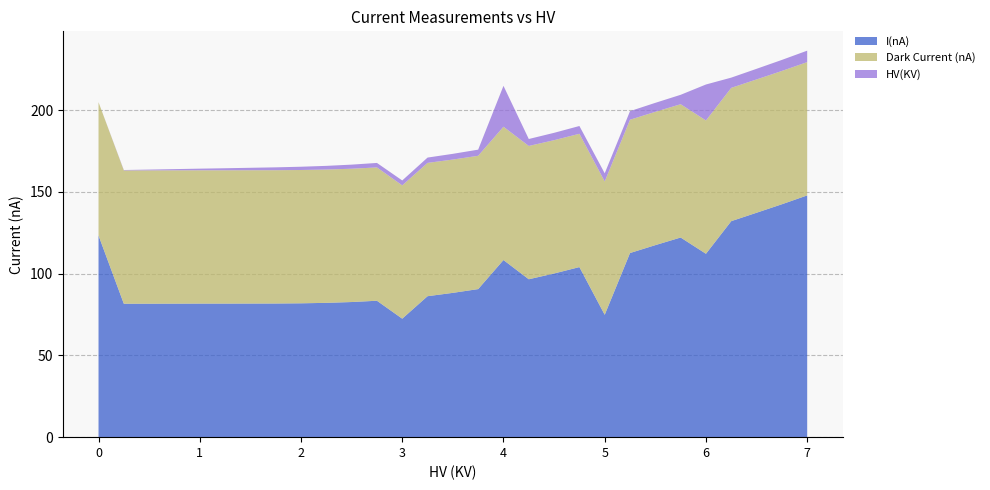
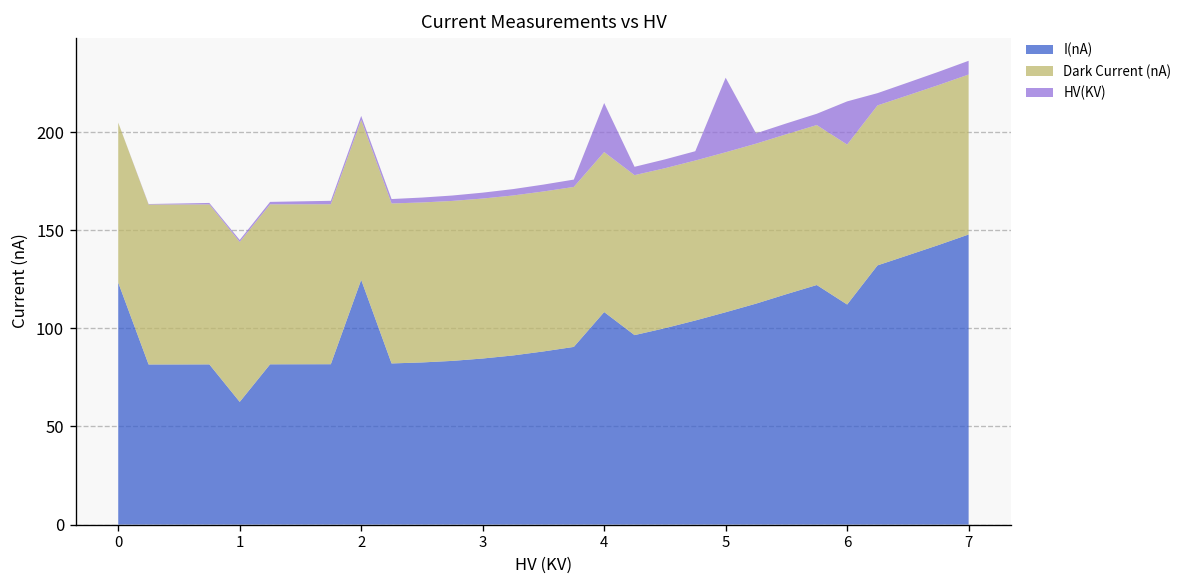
  {
    "I(nA)": {
      "0": 123,
-     "1": 82,
-     "2": 82,
-     "3": 72,
+     "1": 63,
+     "2": 125,
+     "3": 85,
      "4": 108,
-     "5": 75,
+     "5": 108,
      "6": 112,
      "7": 148
    },
    "Dark Current (nA)": {
      "2": 82,
      "3": 82,
      "4": 82,
      "5": 82,
      "6": 82,
      "7": 82
    },
    "HV(KV)": {
      "2": 2,
      "3": 3,
      "4": 25,
-     "5": 5,
+     "5": 38,
      "6": 22,
      "7": 7
    }
  }
